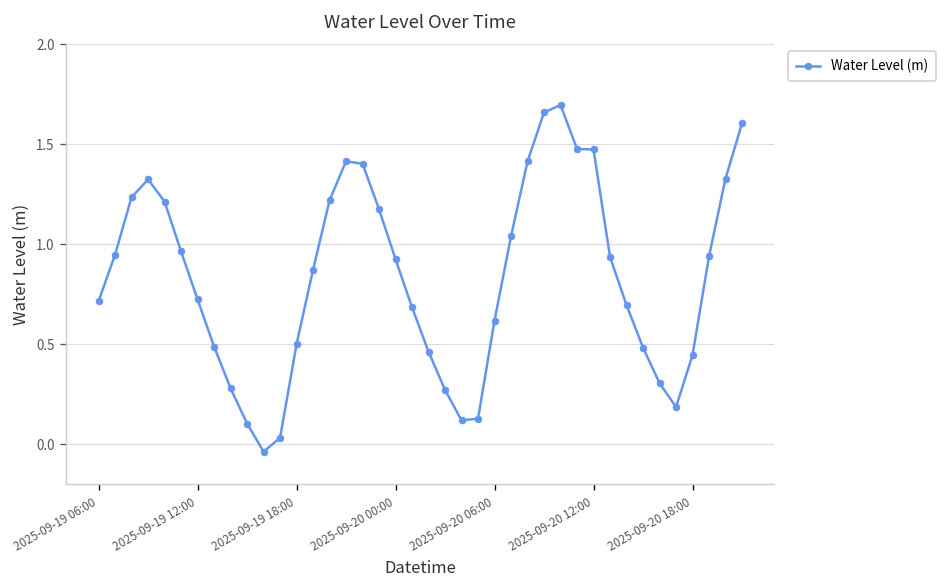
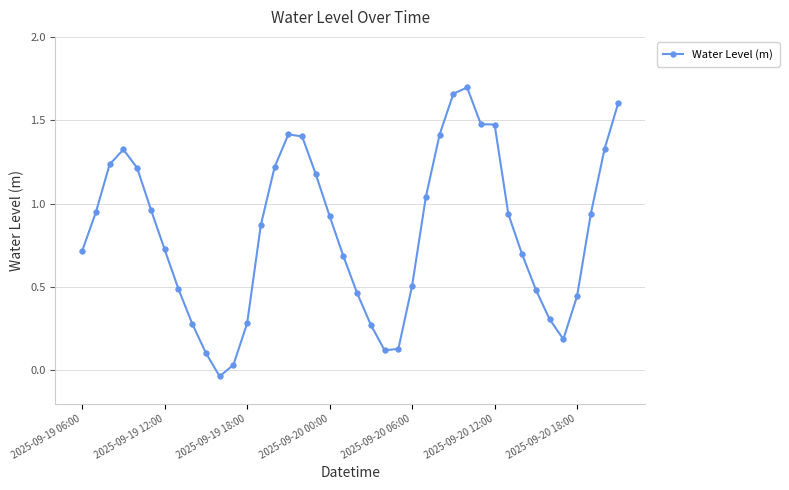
  {
    "2025-09-19 06:00": 0.72,
    "2025-09-19 12:00": 0.72,
-   "2025-09-19 18:00": 0.50,
+   "2025-09-19 18:00": 0.28,
    "2025-09-20 00:00": 0.93,
-   "2025-09-20 06:00": 0.62,
+   "2025-09-20 06:00": 0.51,
    "2025-09-20 12:00": 1.47,
    "2025-09-20 18:00": 0.45
  }
